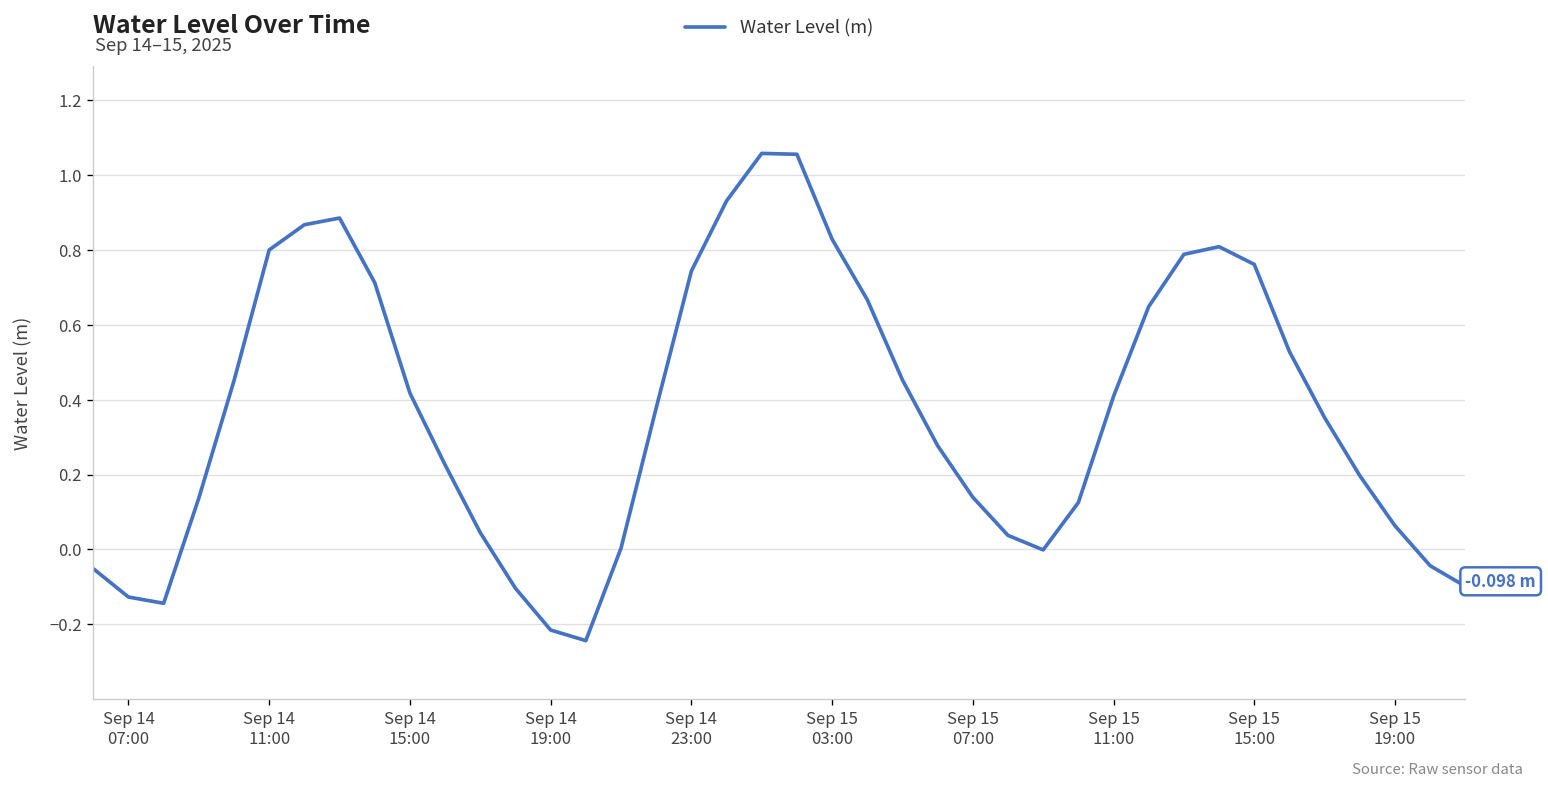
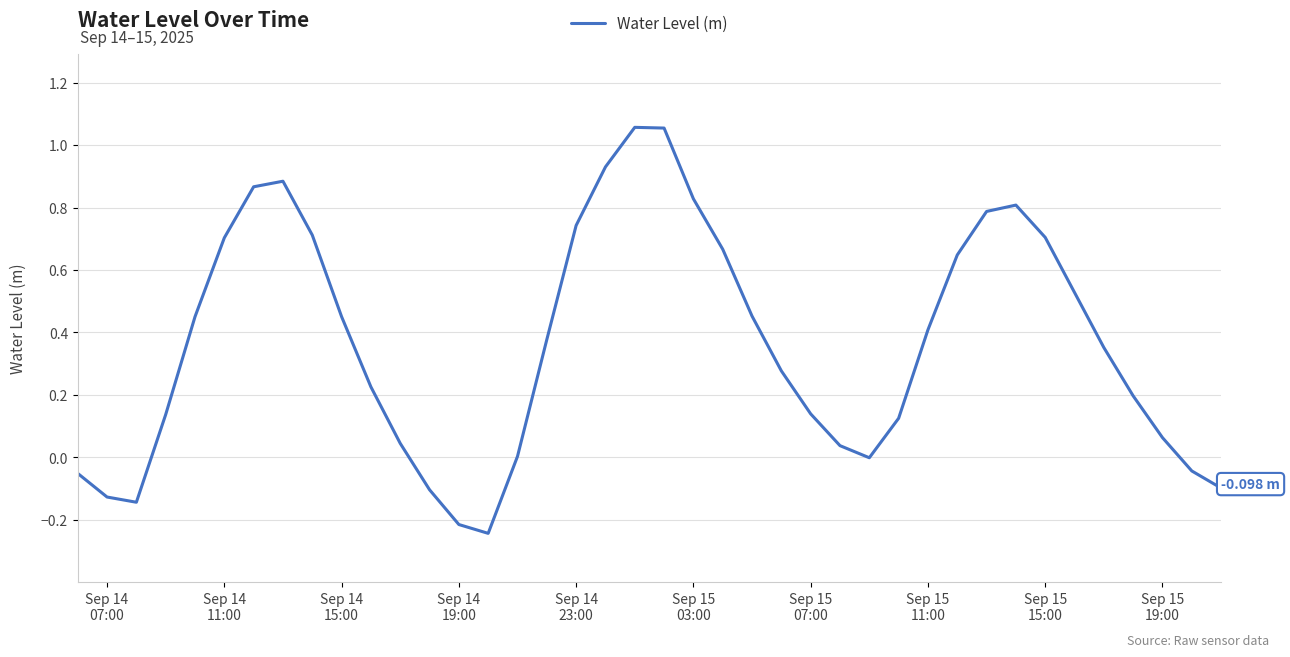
  {
    "Sep 14 07:00": -0.13,
-   "Sep 14 11:00": 0.80,
-   "Sep 14 15:00": 0.42,
+   "Sep 14 11:00": 0.70,
+   "Sep 14 15:00": 0.45,
    "Sep 14 19:00": -0.21,
    "Sep 14 23:00": 0.74,
    "Sep 15 03:00": 0.83,
    "Sep 15 07:00": 0.14,
    "Sep 15 11:00": 0.41,
-   "Sep 15 15:00": 0.76,
+   "Sep 15 15:00": 0.70,
    "Sep 15 19:00": 0.06
  }
